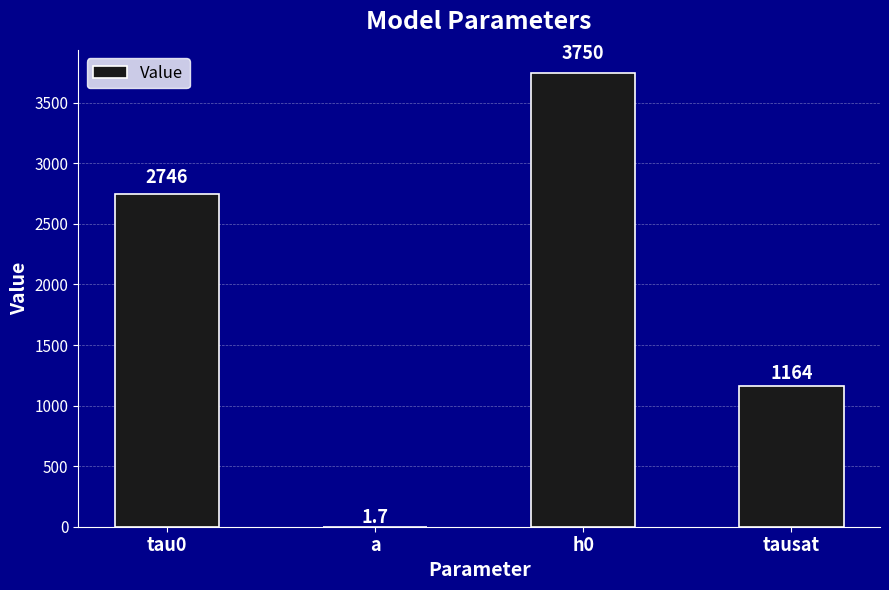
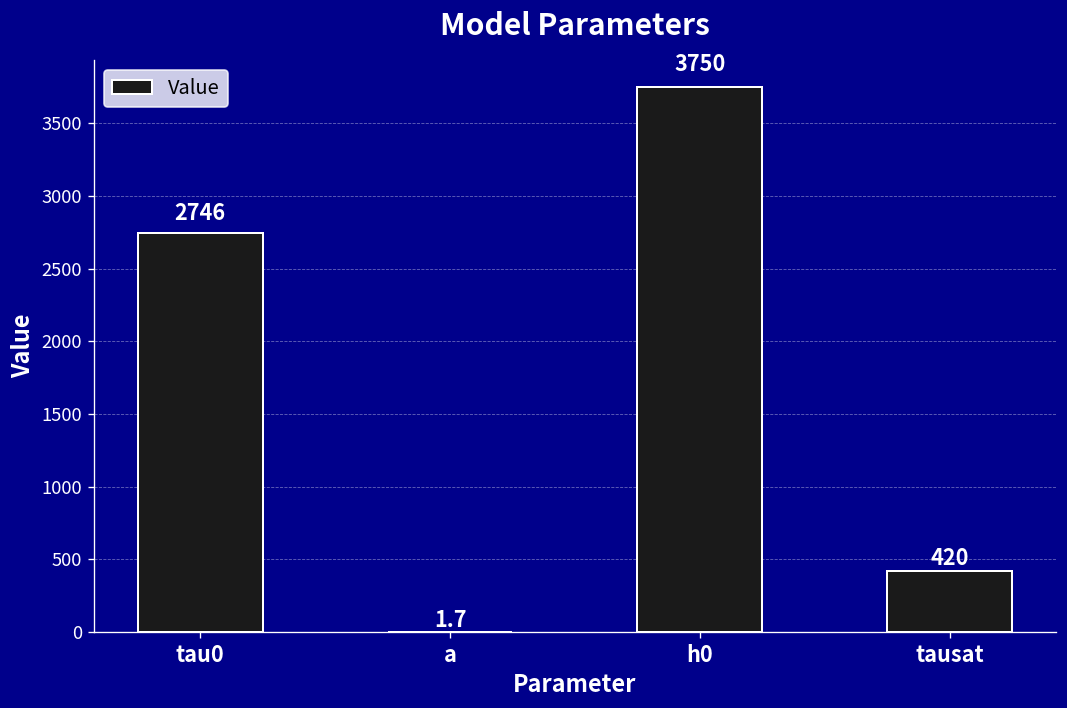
  {
    "tau0": 2746,
    "a": 1.7,
    "h0": 3750,
-   "tausat": 1164
+   "tausat": 420
  }
